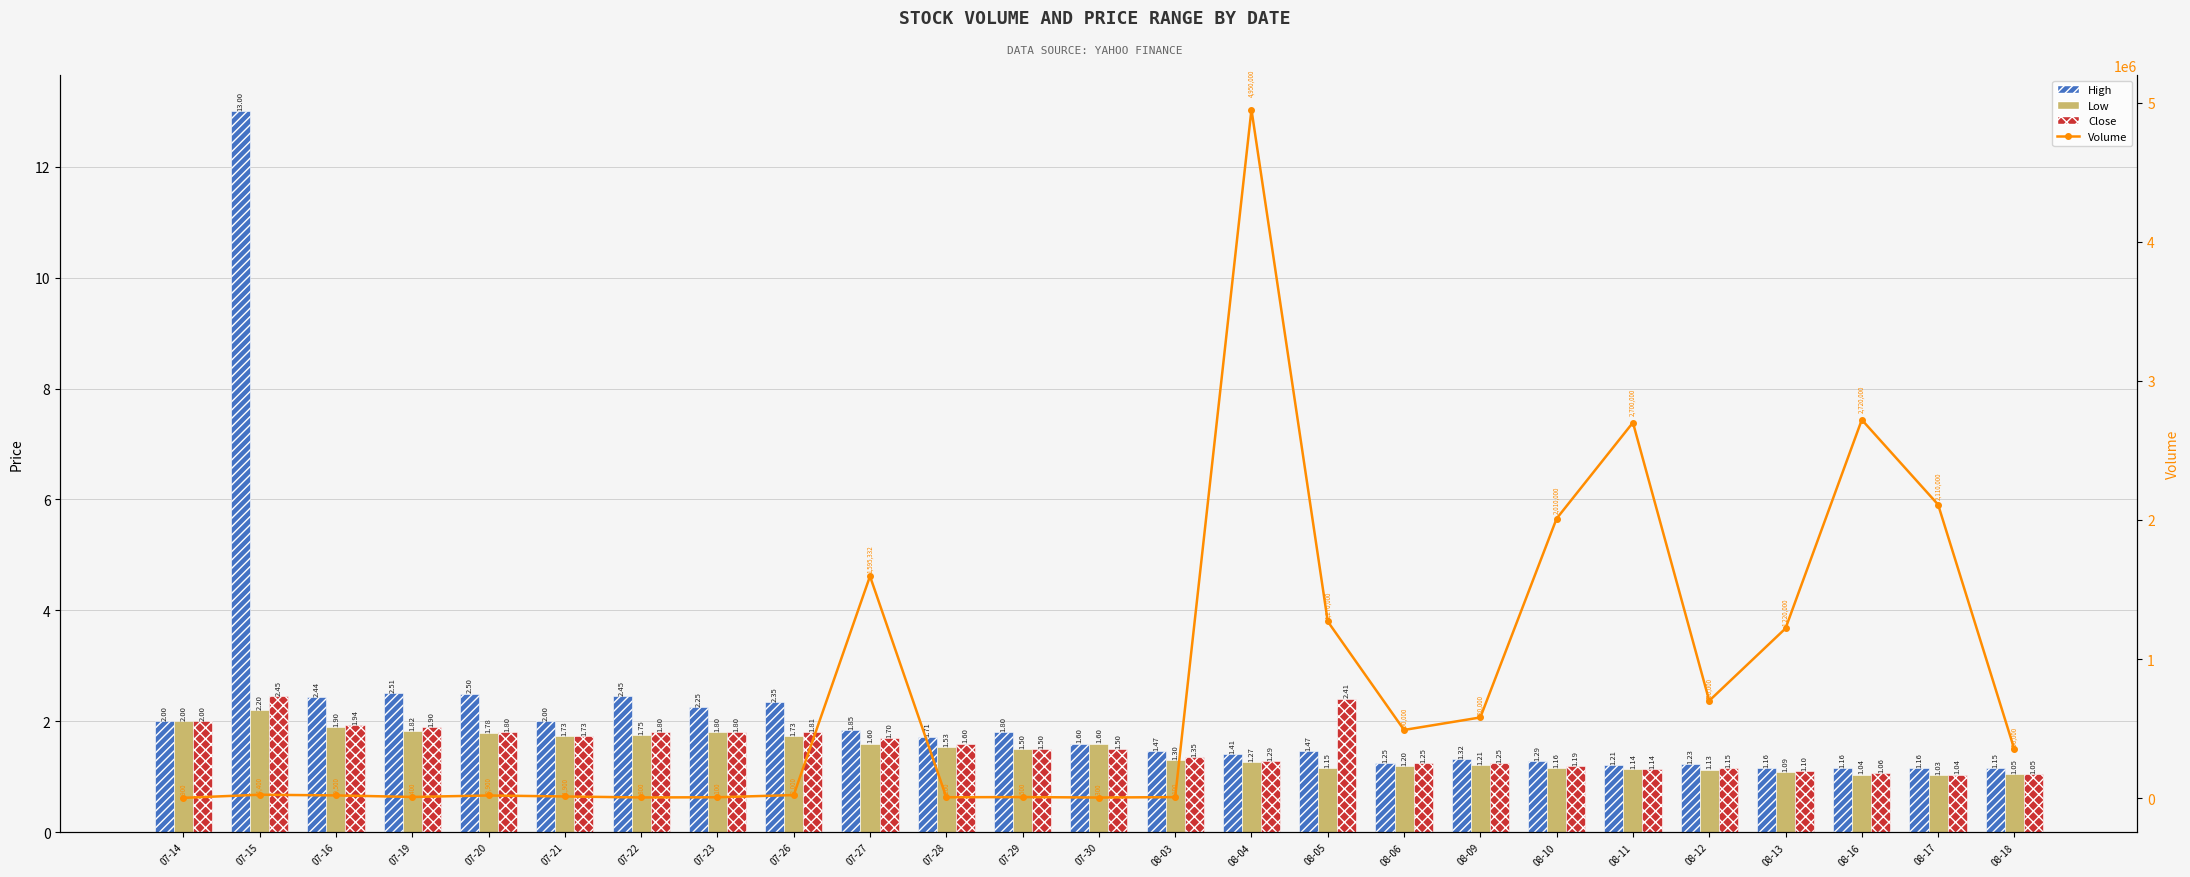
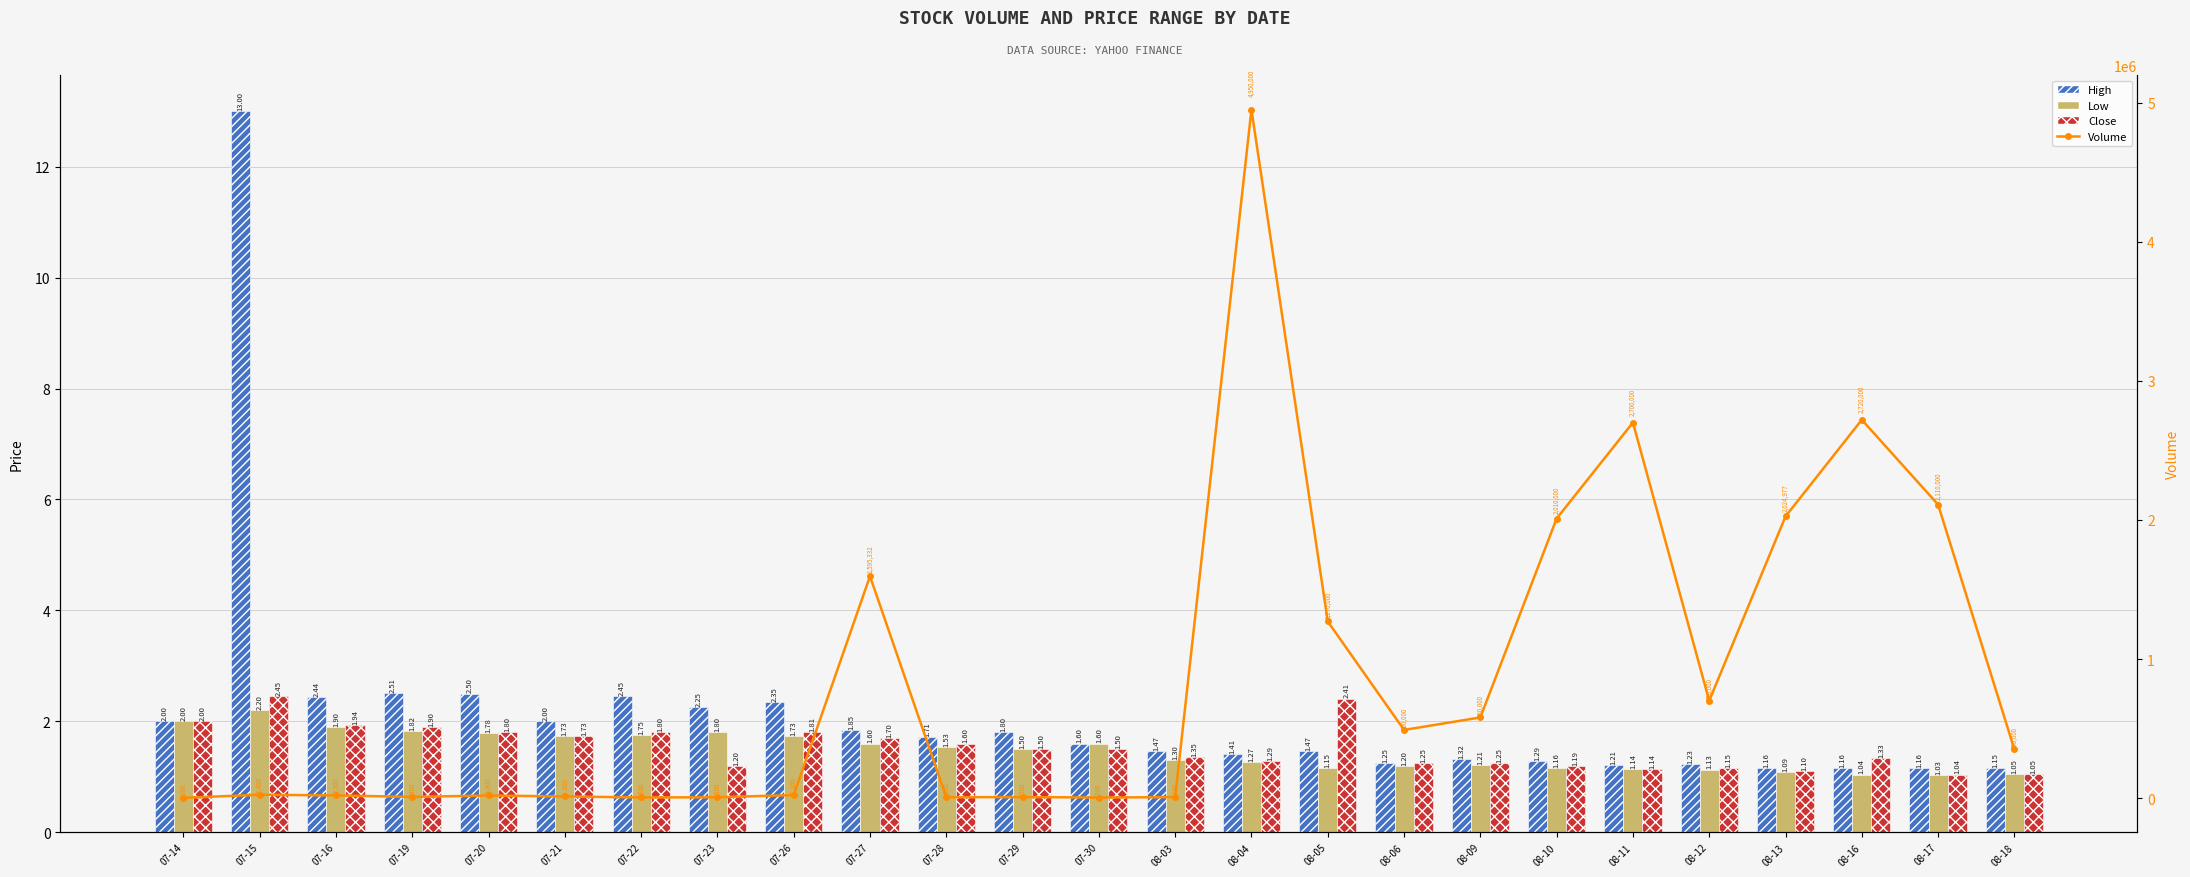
  {
    "High": {
      "07-14": "2.00",
      "07-15": "13.00",
      "07-16": "2.44",
      "07-19": "2.51",
      "07-20": "2.50",
      "07-21": "2.00",
      "07-22": "2.45",
      "07-23": "2.25",
      "07-26": "2.35",
      "07-27": "1.85",
      "07-28": "1.71",
      "07-29": "1.80",
      "07-30": "1.60",
      "08-03": "1.47",
      "08-04": "1.41",
      "08-05": "1.47",
      "08-06": "1.25",
      "08-09": "1.32",
      "08-10": "1.29",
      "08-11": "1.21",
      "08-12": "1.23",
      "08-13": "1.16",
      "08-16": "1.16",
      "08-17": "1.16",
      "08-18": "1.15"
    },
    "Low": {
      "07-14": "2.00",
      "07-15": "2.20",
      "07-16": "1.90",
      "07-19": "1.82",
      "07-20": "1.78",
      "07-21": "1.73",
      "07-22": "1.75",
      "07-23": "1.80",
      "07-26": "1.73",
      "07-27": "1.60",
      "07-28": "1.53",
      "07-29": "1.50",
      "07-30": "1.60",
      "08-03": "1.30",
      "08-04": "1.27",
      "08-05": "1.15",
      "08-06": "1.20",
      "08-09": "1.21",
      "08-10": "1.16",
      "08-11": "1.14",
      "08-12": "1.13",
      "08-13": "1.09",
      "08-16": "1.04",
      "08-17": "1.03",
      "08-18": "1.05"
    },
    "Close": {
      "07-14": "2.00",
      "07-15": "2.45",
      "07-16": "1.94",
      "07-19": "1.90",
      "07-20": "1.80",
      "07-21": "1.73",
      "07-22": "1.80",
-     "07-23": "1.80",
+     "07-23": "1.20",
      "07-26": "1.81",
      "07-27": "1.70",
      "07-28": "1.60",
      "07-29": "1.50",
      "07-30": "1.50",
      "08-03": "1.35",
      "08-04": "1.29",
      "08-05": "2.41",
      "08-06": "1.25",
      "08-09": "1.25",
      "08-10": "1.19",
      "08-11": "1.14",
      "08-12": "1.15",
      "08-13": "1.10",
-     "08-16": "1.06",
+     "08-16": "1.33",
      "08-17": "1.04",
      "08-18": "1.05"
    },
    "Volume": {
      "07-14": "1,900",
      "07-15": "24,400",
      "07-16": "19,500",
      "07-19": "8,400",
      "07-20": "18,900",
      "07-21": "11,900",
      "07-22": "4,800",
      "07-23": "6,100",
      "07-26": "22,000",
      "07-27": "1,595,332",
      "07-28": "6,200",
      "07-29": "7,500",
      "07-30": "4,300",
      "08-03": "7,100",
      "08-04": "4,950,000",
      "08-05": "1,270,000",
      "08-06": "490,000",
      "08-09": "580,000",
      "08-10": "2,010,000",
      "08-11": "2,700,000",
      "08-12": "700,000",
-     "08-13": "1,220,000",
+     "08-13": "2,024,977",
      "08-16": "2,720,000",
      "08-17": "2,110,000",
      "08-18": "350,000"
    }
  }
